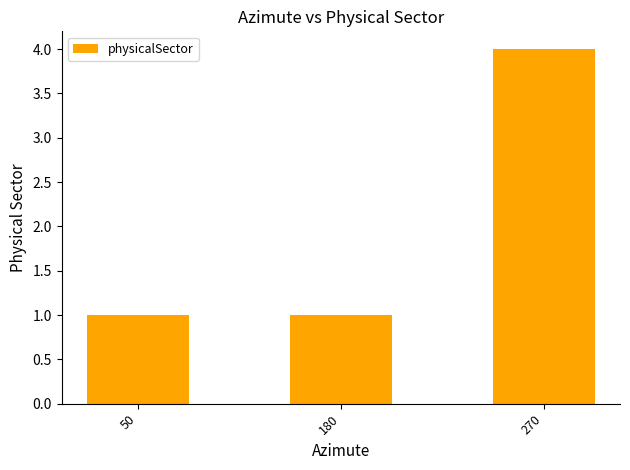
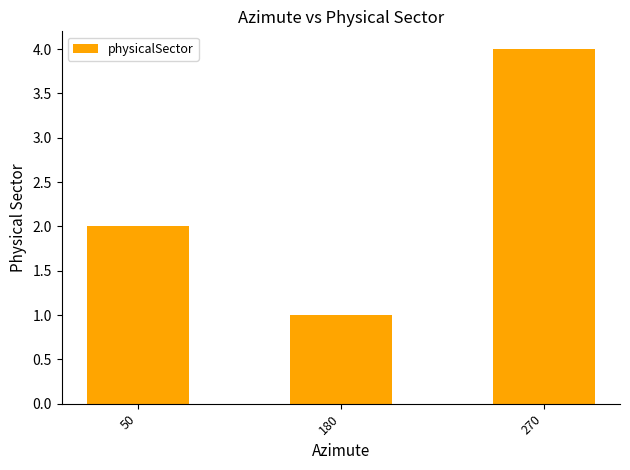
  {
-   "50": 1,
+   "50": 2,
    "180": 1,
    "270": 4
  }
